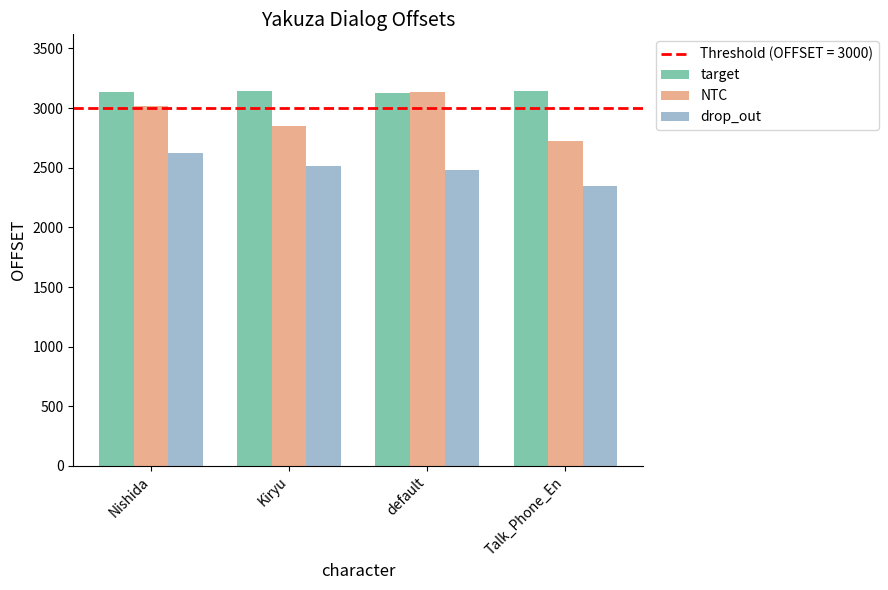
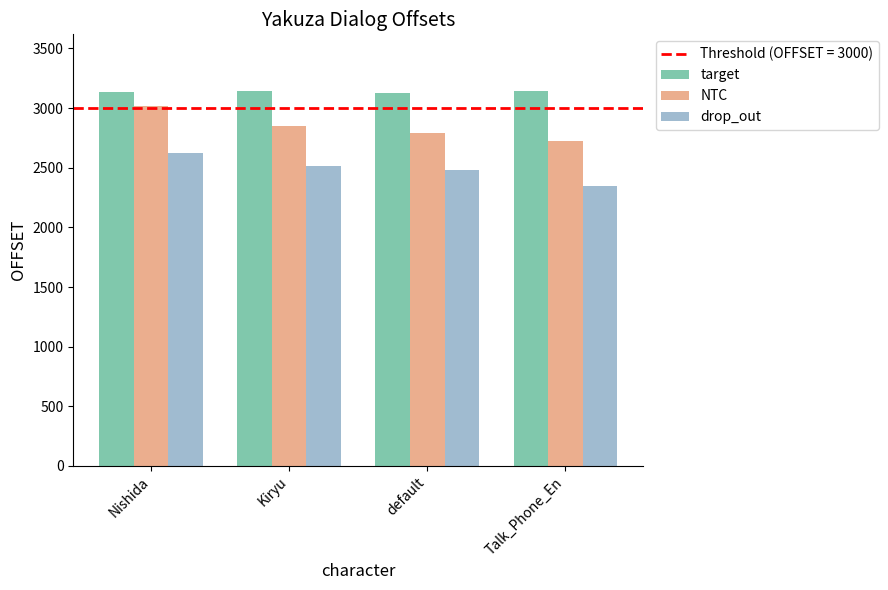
  {
    "NTC": {
      "Nishida": 3020,
      "Kiryu": 2850,
-     "default": 3140,
+     "default": 2790,
      "Talk_Phone_En": 2720
    }
  }
